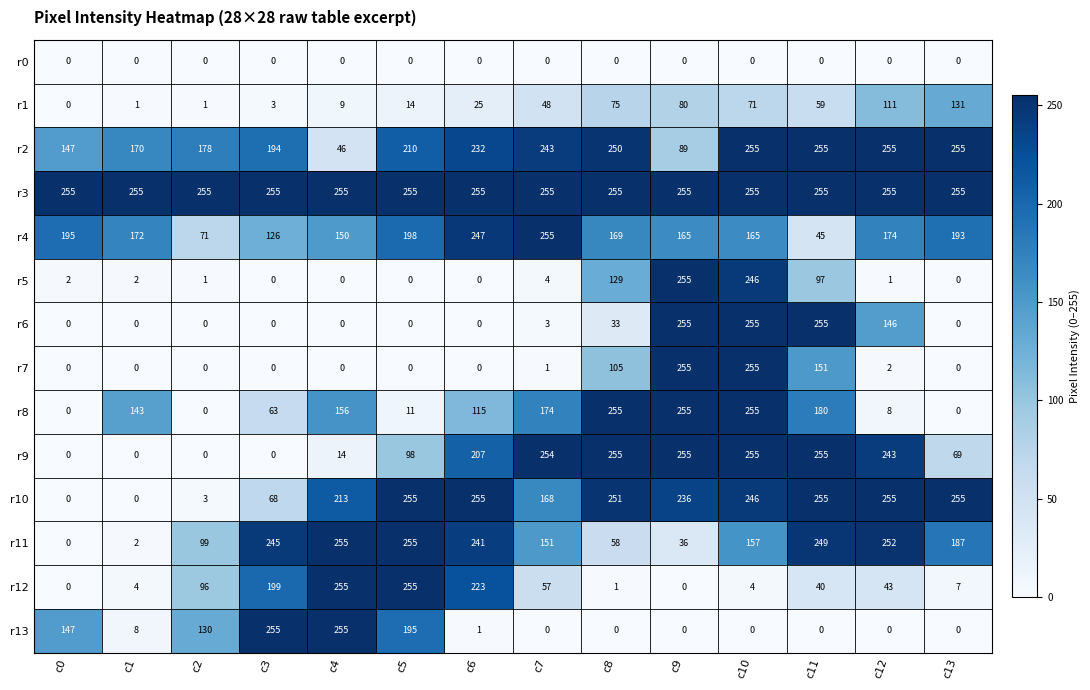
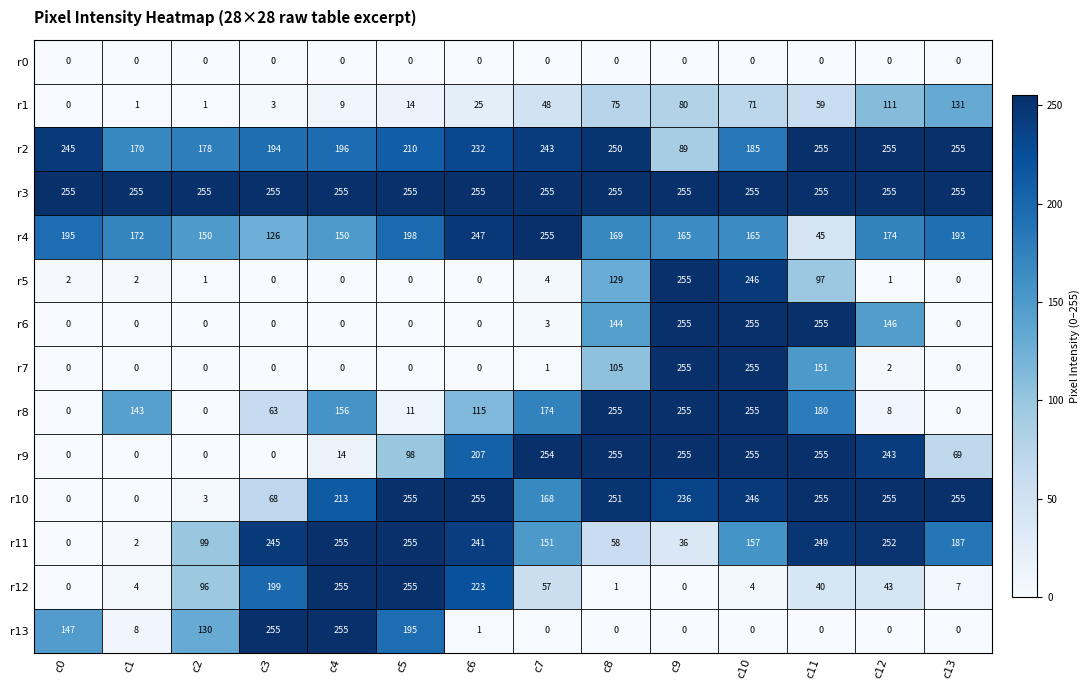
  {
    "r0": {
      "c0": 0,
      "c1": 0,
      "c2": 0,
      "c3": 0,
      "c4": 0,
      "c5": 0,
      "c6": 0,
      "c7": 0,
      "c8": 0,
      "c9": 0,
      "c10": 0,
      "c11": 0,
      "c12": 0,
      "c13": 0
    },
    "r1": {
      "c0": 0,
      "c1": 1,
      "c2": 1,
      "c3": 3,
      "c4": 9,
      "c5": 14,
      "c6": 25,
      "c7": 48,
      "c8": 75,
      "c9": 80,
      "c10": 71,
      "c11": 59,
      "c12": 111,
      "c13": 131
    },
    "r2": {
-     "c0": 147,
+     "c0": 245,
      "c1": 170,
      "c2": 178,
      "c3": 194,
-     "c4": 46,
+     "c4": 196,
      "c5": 210,
      "c6": 232,
      "c7": 243,
      "c8": 250,
      "c9": 89,
-     "c10": 255,
+     "c10": 185,
      "c11": 255,
      "c12": 255,
      "c13": 255
    },
    "r3": {
      "c0": 255,
      "c1": 255,
      "c2": 255,
      "c3": 255,
      "c4": 255,
      "c5": 255,
      "c6": 255,
      "c7": 255,
      "c8": 255,
      "c9": 255,
      "c10": 255,
      "c11": 255,
      "c12": 255,
      "c13": 255
    },
    "r4": {
      "c0": 195,
      "c1": 172,
-     "c2": 71,
+     "c2": 150,
      "c3": 126,
      "c4": 150,
      "c5": 198,
      "c6": 247,
      "c7": 255,
      "c8": 169,
      "c9": 165,
      "c10": 165,
      "c11": 45,
      "c12": 174,
      "c13": 193
    },
    "r5": {
      "c0": 2,
      "c1": 2,
      "c2": 1,
      "c3": 0,
      "c4": 0,
      "c5": 0,
      "c6": 0,
      "c7": 4,
      "c8": 129,
      "c9": 255,
      "c10": 246,
      "c11": 97,
      "c12": 1,
      "c13": 0
    },
    "r6": {
      "c0": 0,
      "c1": 0,
      "c2": 0,
      "c3": 0,
      "c4": 0,
      "c5": 0,
      "c6": 0,
      "c7": 3,
-     "c8": 33,
+     "c8": 144,
      "c9": 255,
      "c10": 255,
      "c11": 255,
      "c12": 146,
      "c13": 0
    },
    "r7": {
      "c0": 0,
      "c1": 0,
      "c2": 0,
      "c3": 0,
      "c4": 0,
      "c5": 0,
      "c6": 0,
      "c7": 1,
      "c8": 105,
      "c9": 255,
      "c10": 255,
      "c11": 151,
      "c12": 2,
      "c13": 0
    },
    "r8": {
      "c0": 0,
      "c1": 143,
      "c2": 0,
      "c3": 63,
      "c4": 156,
      "c5": 11,
      "c6": 115,
      "c7": 174,
      "c8": 255,
      "c9": 255,
      "c10": 255,
      "c11": 180,
      "c12": 8,
      "c13": 0
    },
    "r9": {
      "c0": 0,
      "c1": 0,
      "c2": 0,
      "c3": 0,
      "c4": 14,
      "c5": 98,
      "c6": 207,
      "c7": 254,
      "c8": 255,
      "c9": 255,
      "c10": 255,
      "c11": 255,
      "c12": 243,
      "c13": 69
    },
    "r10": {
      "c0": 0,
      "c1": 0,
      "c2": 3,
      "c3": 68,
      "c4": 213,
      "c5": 255,
      "c6": 255,
      "c7": 168,
      "c8": 251,
      "c9": 236,
      "c10": 246,
      "c11": 255,
      "c12": 255,
      "c13": 255
    },
    "r11": {
      "c0": 0,
      "c1": 2,
      "c2": 99,
      "c3": 245,
      "c4": 255,
      "c5": 255,
      "c6": 241,
      "c7": 151,
      "c8": 58,
      "c9": 36,
      "c10": 157,
      "c11": 249,
      "c12": 252,
      "c13": 187
    },
    "r12": {
      "c0": 0,
      "c1": 4,
      "c2": 96,
      "c3": 199,
      "c4": 255,
      "c5": 255,
      "c6": 223,
      "c7": 57,
      "c8": 1,
      "c9": 0,
      "c10": 4,
      "c11": 40,
      "c12": 43,
      "c13": 7
    },
    "r13": {
      "c0": 147,
      "c1": 8,
      "c2": 130,
      "c3": 255,
      "c4": 255,
      "c5": 195,
      "c6": 1,
      "c7": 0,
      "c8": 0,
      "c9": 0,
      "c10": 0,
      "c11": 0,
      "c12": 0,
      "c13": 0
    }
  }
